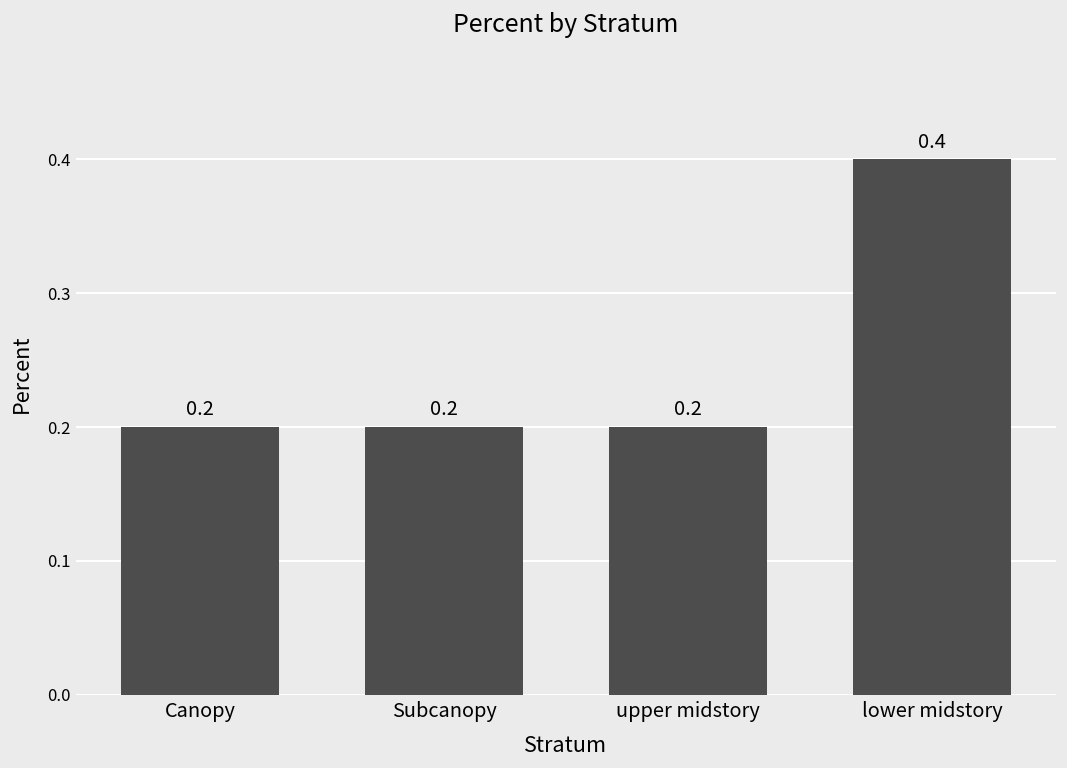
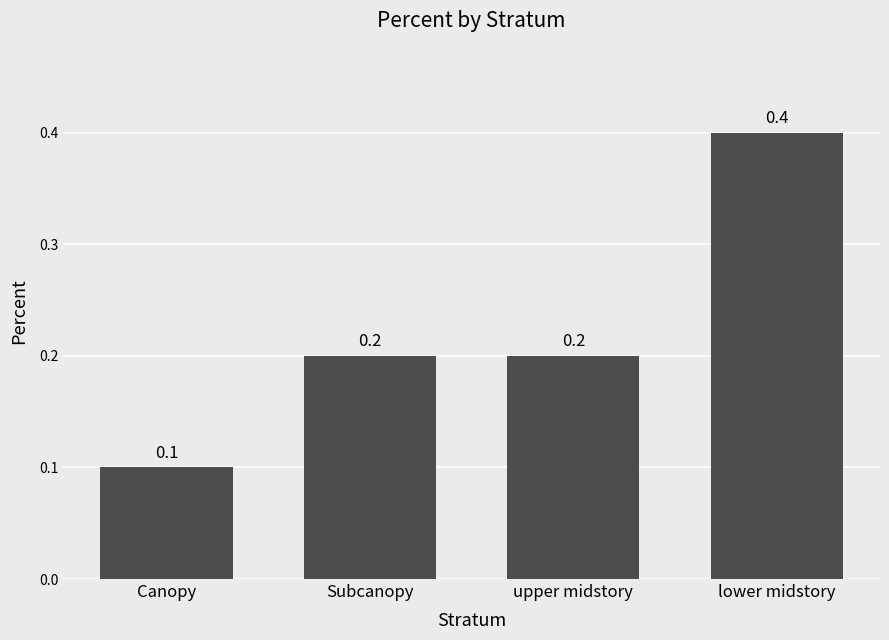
  {
-   "Canopy": 0.2,
+   "Canopy": 0.1,
    "Subcanopy": 0.2,
    "upper midstory": 0.2,
    "lower midstory": 0.4
  }
